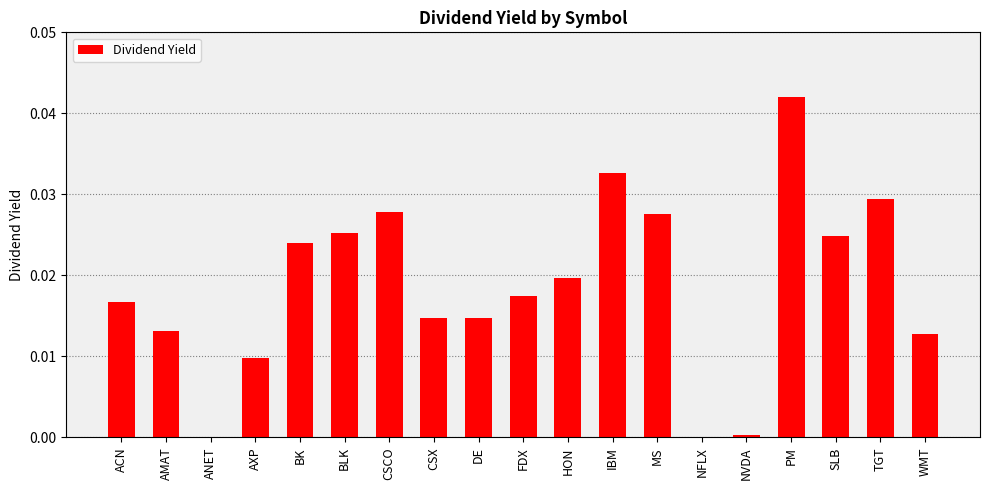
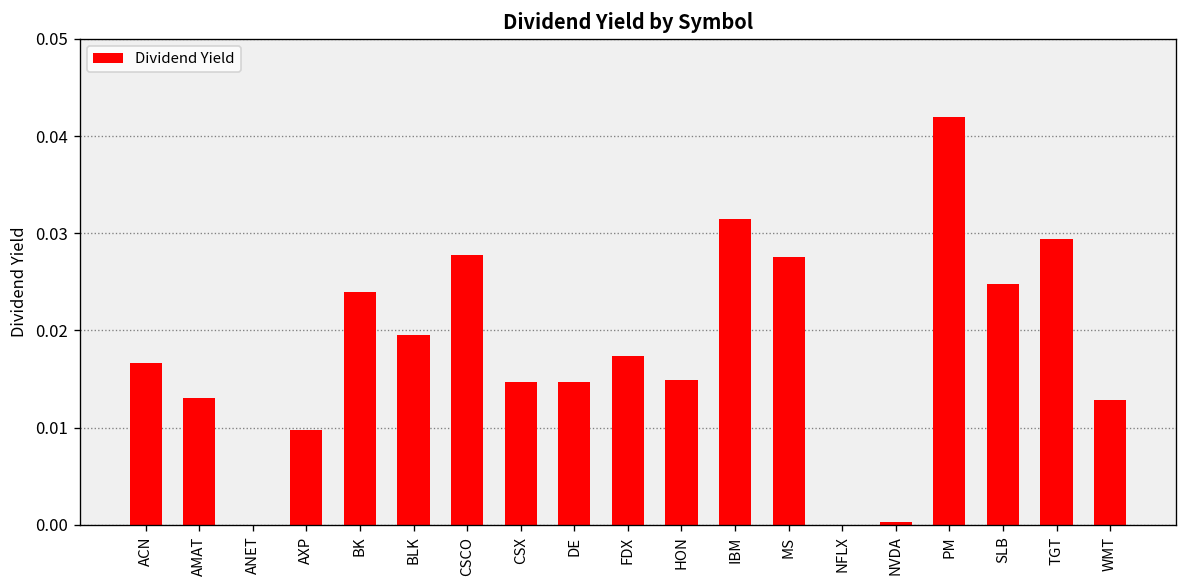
  {
    "ACN": 0.017,
    "AMAT": 0.013,
    "ANET": 0.000,
    "AXP": 0.010,
    "BK": 0.024,
-   "BLK": 0.025,
+   "BLK": 0.020,
    "CSCO": 0.028,
    "CSX": 0.015,
    "DE": 0.015,
    "FDX": 0.017,
-   "HON": 0.020,
-   "IBM": 0.033,
+   "HON": 0.015,
+   "IBM": 0.032,
    "MS": 0.028,
    "NFLX": 0.000,
    "PM": 0.042,
    "SLB": 0.025,
    "TGT": 0.029,
    "WMT": 0.013
  }
